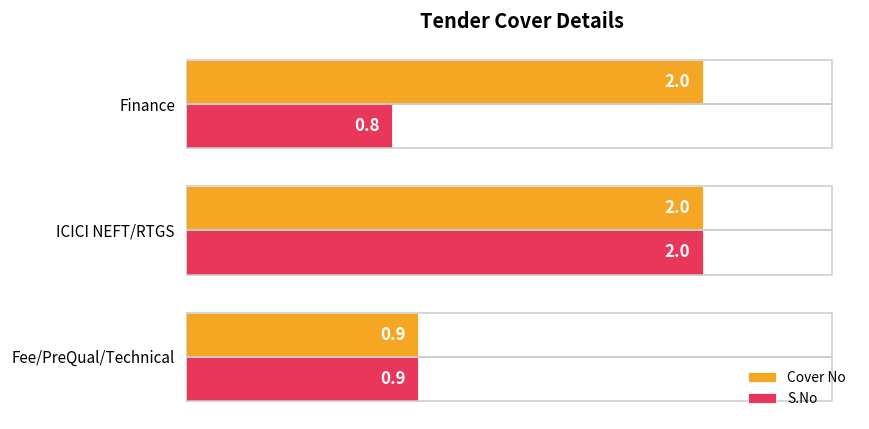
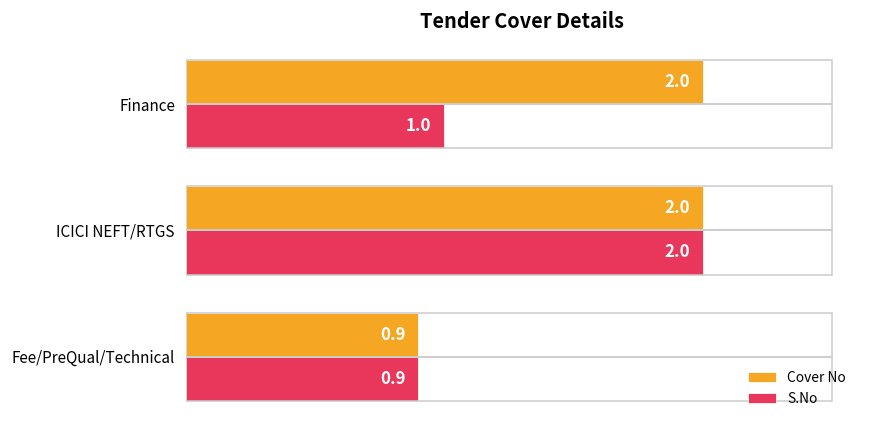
  {
    "Cover No": {
      "Finance": 2.0,
      "ICICI NEFT/RTGS": 2.0,
      "Fee/PreQual/Technical": 0.9
    },
    "S.No": {
-     "Finance": 0.8,
+     "Finance": 1.0,
      "ICICI NEFT/RTGS": 2.0,
      "Fee/PreQual/Technical": 0.9
    }
  }
